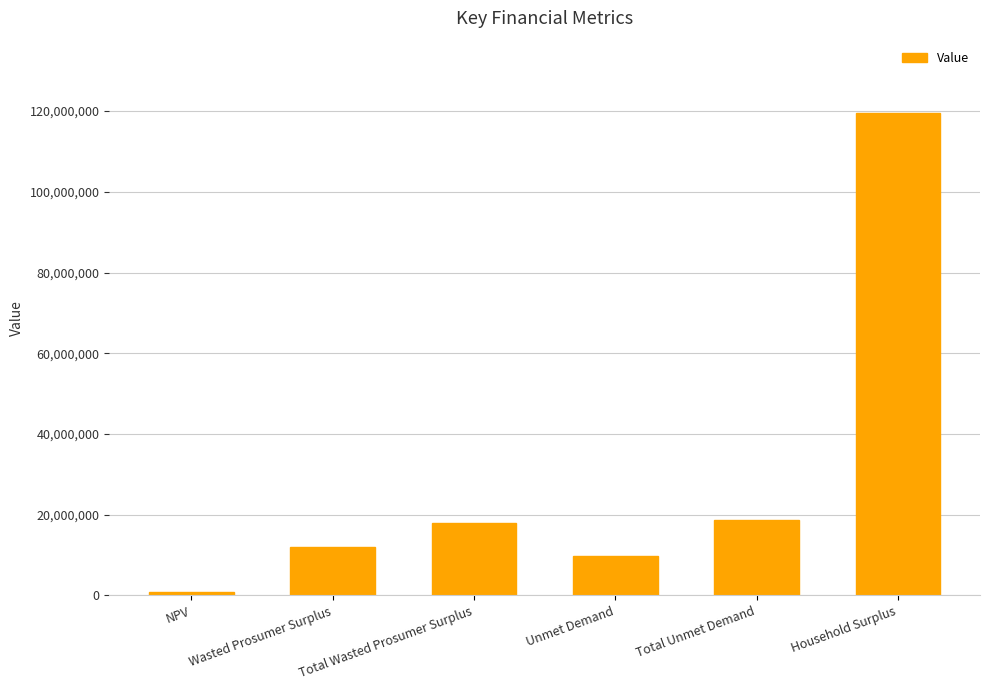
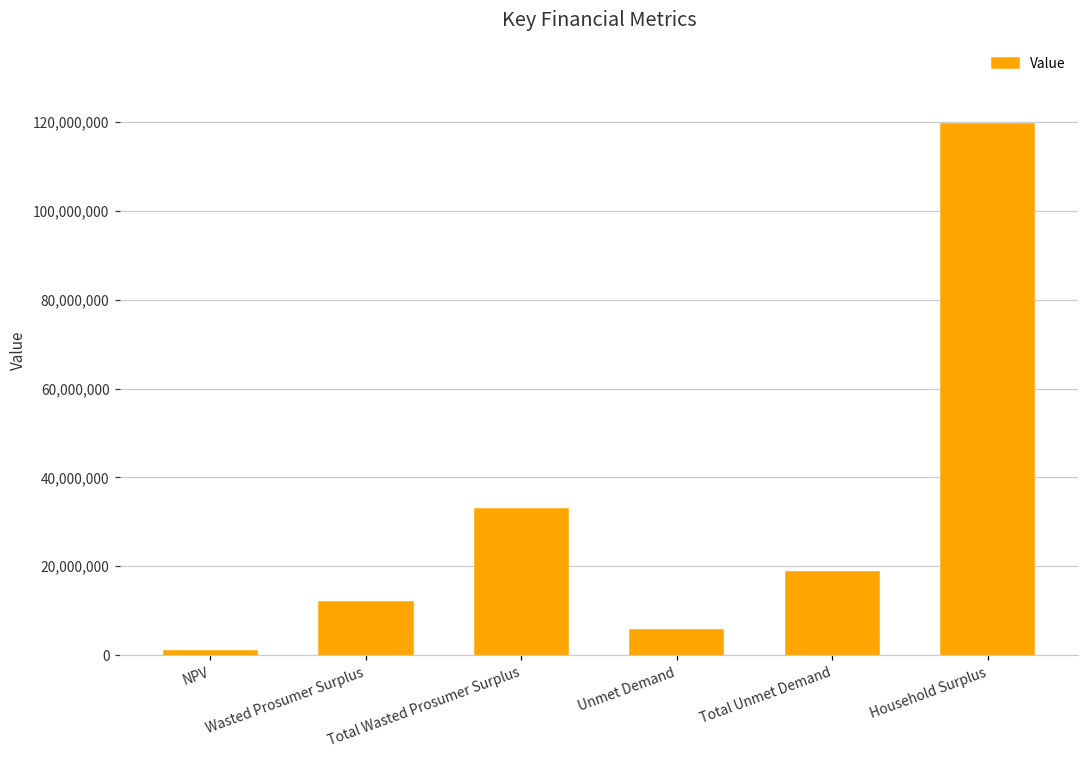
  {
    "NPV": "1,000,000",
    "Wasted Prosumer Surplus": "12,000,000",
-   "Total Wasted Prosumer Surplus": "18,000,000",
-   "Unmet Demand": "10,000,000",
+   "Total Wasted Prosumer Surplus": "33,000,000",
+   "Unmet Demand": "6,000,000",
    "Total Unmet Demand": "19,000,000",
    "Household Surplus": "120,000,000"
  }
